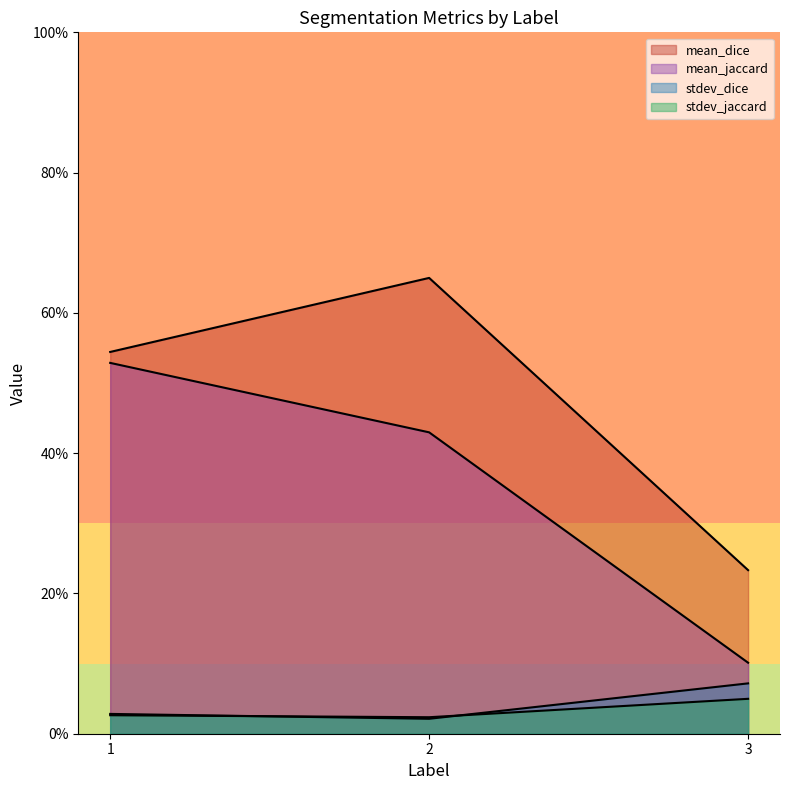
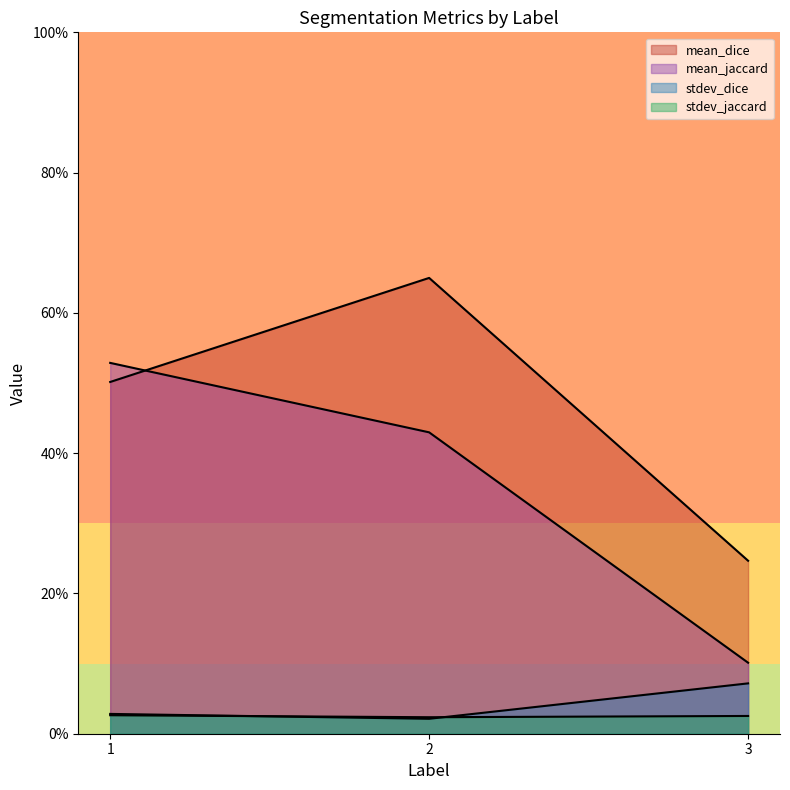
  {
    "mean_dice": {
-     "1": "54%",
+     "1": "50%",
      "2": "65%",
-     "3": "23%"
+     "3": "25%"
    },
    "mean_jaccard": {
      "1": "53%",
      "2": "43%",
      "3": "10%"
    },
    "stdev_dice": {
      "3": "7%"
    },
    "stdev_jaccard": {
-     "3": "5%"
+     "3": "3%"
    }
  }
